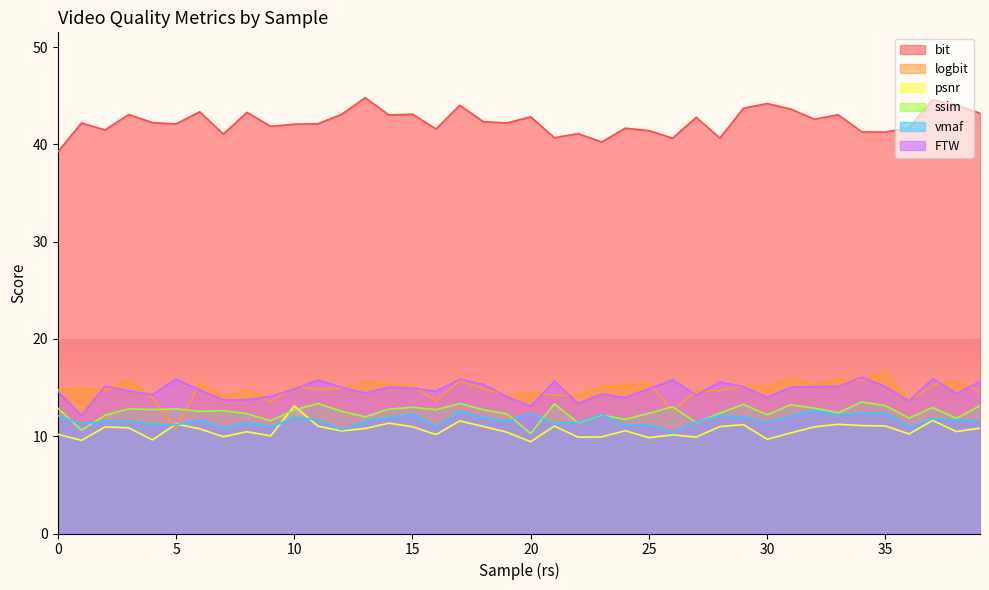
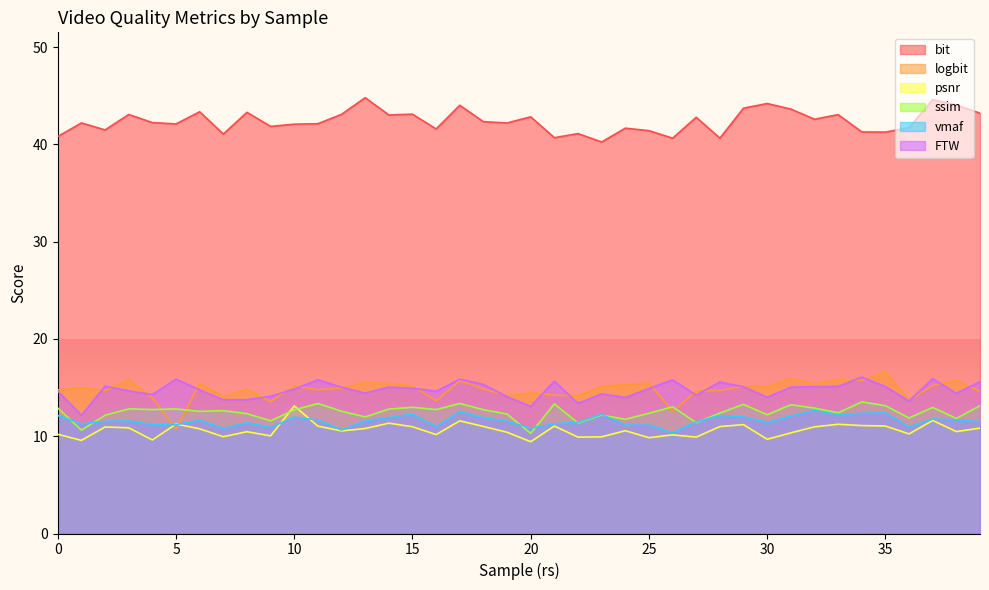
  {
    "bit": {
-     "0": 39,
+     "0": 41,
      "5": 42,
      "10": 42,
      "15": 43,
      "20": 43,
      "25": 41,
      "30": 44,
      "35": 41
    },
    "logbit": {
      "5": 11,
      "10": 15,
      "20": 14,
      "25": 15,
      "30": 15,
      "35": 17
    },
    "psnr": {
      "0": 10,
      "10": 13,
      "15": 11,
      "20": 9,
      "25": 10,
      "30": 10,
      "35": 11
    },
    "ssim": {
      "0": 13,
      "5": 13,
      "10": 13,
      "15": 13,
      "20": 10,
      "25": 12,
      "30": 12,
      "35": 13
    },
    "vmaf": {
      "0": 12,
      "10": 12,
      "15": 12,
-     "20": 12,
+     "20": 11,
      "25": 11,
      "30": 11,
      "35": 12
    },
    "FTW": {
      "5": 16,
      "10": 15,
      "20": 13,
      "25": 15,
      "30": 14,
      "35": 15
    }
  }
